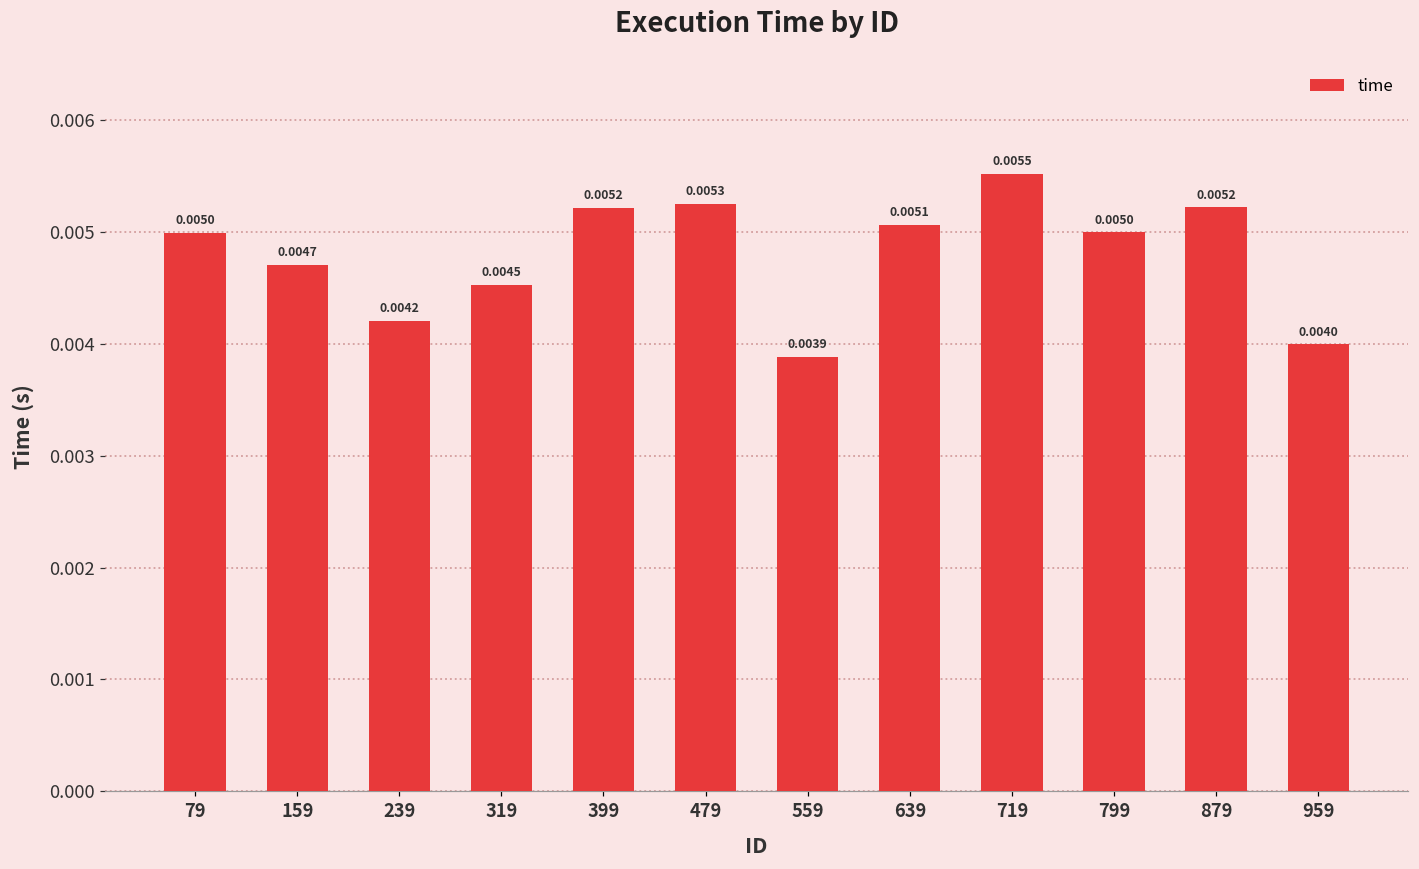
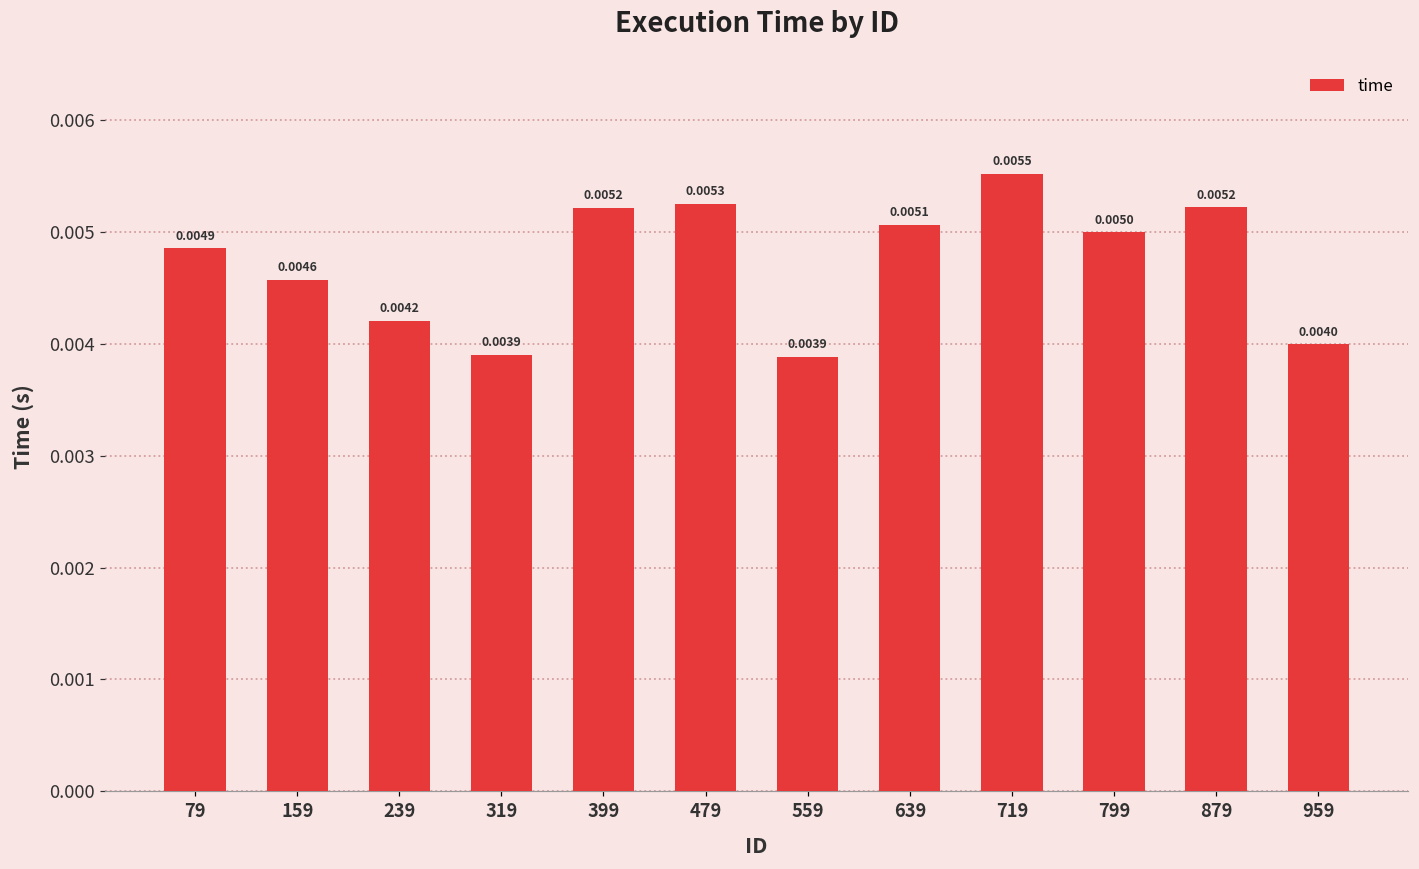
  {
-   "79": 0.0050,
-   "159": 0.0047,
+   "79": 0.0049,
+   "159": 0.0046,
    "239": 0.0042,
-   "319": 0.0045,
+   "319": 0.0039,
    "399": 0.0052,
    "479": 0.0053,
    "559": 0.0039,
    "639": 0.0051,
    "719": 0.0055,
    "799": 0.0050,
    "879": 0.0052,
    "959": 0.0040
  }
